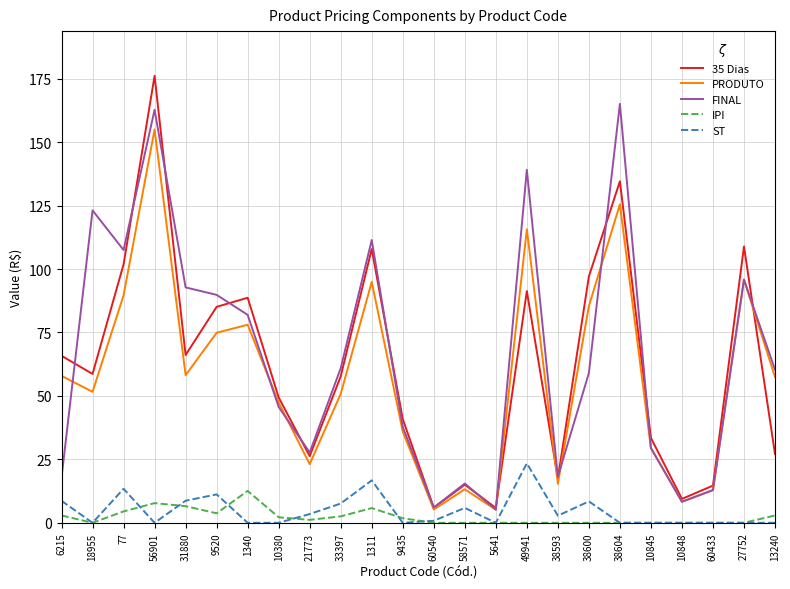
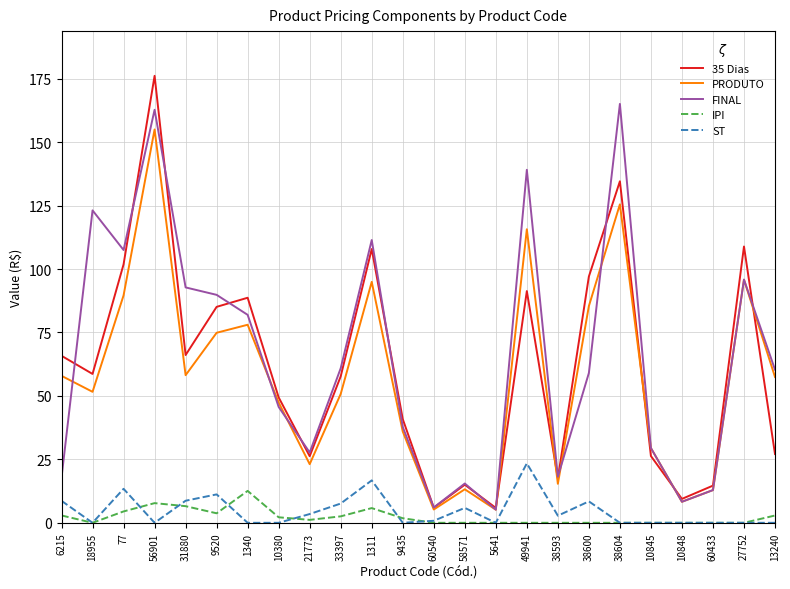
  {
    "35 Dias": {
      "6215": 66,
      "18955": 59,
      "77": 102,
      "56901": 176,
      "31880": 66,
      "9520": 85,
      "1340": 89,
      "10380": 49,
      "21773": 26,
      "33397": 58,
      "1311": 108,
      "9435": 41,
      "49941": 91,
      "38600": 97,
      "38604": 135,
-     "10845": 33,
+     "10845": 26,
      "10848": 9,
      "60433": 15,
      "27752": 109,
      "13240": 27
    },
    "PRODUTO": {
      "6215": 58,
      "18955": 52,
      "77": 90,
      "56901": 155,
      "31880": 58,
      "9520": 75,
      "1340": 78,
      "10380": 47,
      "21773": 23,
      "33397": 51,
      "1311": 95,
      "9435": 36,
      "58571": 13,
      "49941": 116,
      "38593": 15,
      "38600": 85,
      "38604": 125,
      "13240": 57
    },
    "FINAL": {
      "6215": 18,
      "18955": 123,
      "77": 107,
      "56901": 163,
      "31880": 93,
      "9520": 90,
      "1340": 82,
      "10380": 46,
      "21773": 28,
      "33397": 61,
      "1311": 111,
      "9435": 38,
      "49941": 139,
      "38600": 59,
      "38604": 165,
      "13240": 60
    },
    "IPI": {
      "6215": 3,
      "77": 4,
      "56901": 8,
      "31880": 7,
      "9520": 4,
      "1340": 13,
      "10380": 2,
      "21773": 1,
      "33397": 3,
      "1311": 6,
      "9435": 2,
      "58571": 0,
      "49941": 0,
      "38593": 0,
      "38600": 0,
      "13240": 3
    },
    "ST": {
      "6215": 9,
      "77": 13,
      "56901": 0,
      "31880": 9,
      "9520": 11,
      "1340": 0,
      "10380": 0,
      "21773": 3,
      "33397": 8,
      "1311": 17,
      "9435": 0,
      "58571": 6,
      "49941": 23,
      "38593": 3,
      "38600": 8,
      "13240": 0
    }
  }
